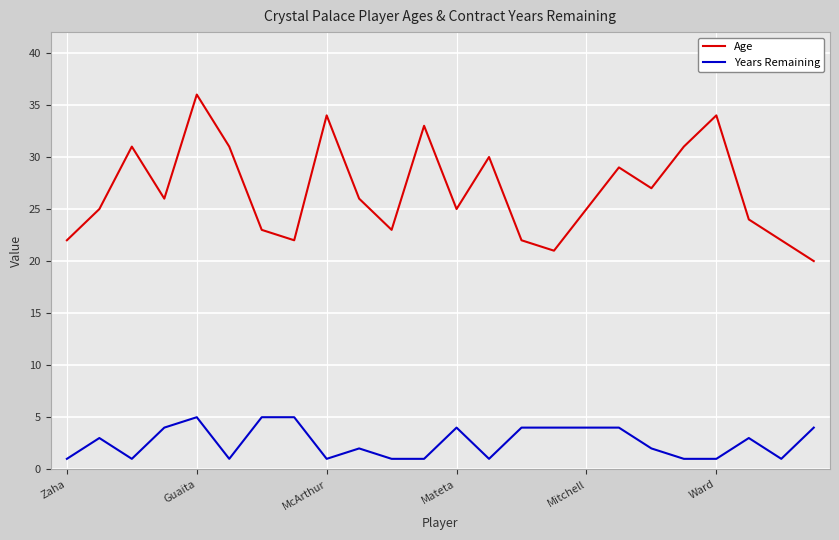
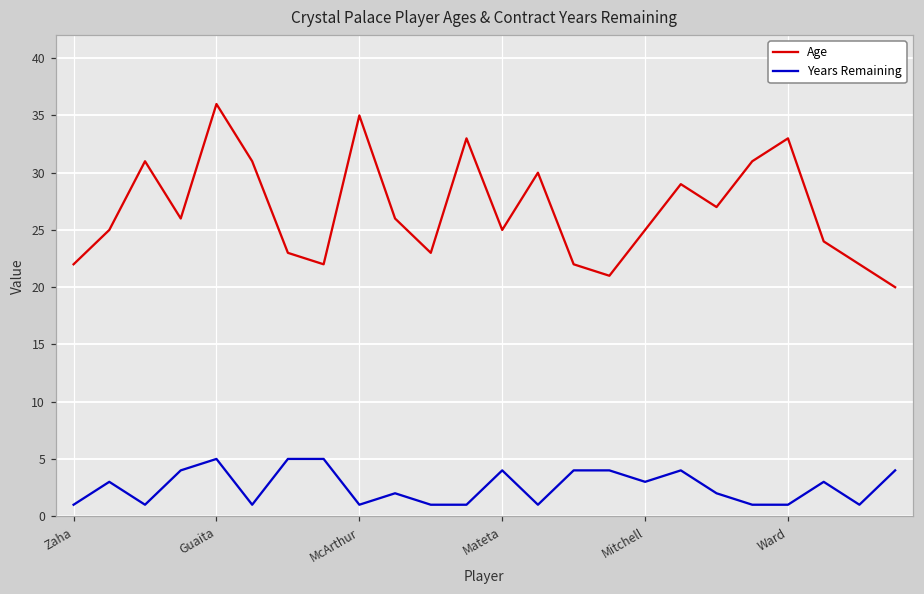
  {
    "Age": {
      "Zaha": 22,
      "Guaita": 36,
-     "McArthur": 34,
+     "McArthur": 35,
      "Mateta": 25,
      "Mitchell": 25,
-     "Ward": 34
+     "Ward": 33
    },
    "Years Remaining": {
      "Zaha": 1,
      "Guaita": 5,
      "McArthur": 1,
      "Mateta": 4,
-     "Mitchell": 4,
+     "Mitchell": 3,
      "Ward": 1
    }
  }
